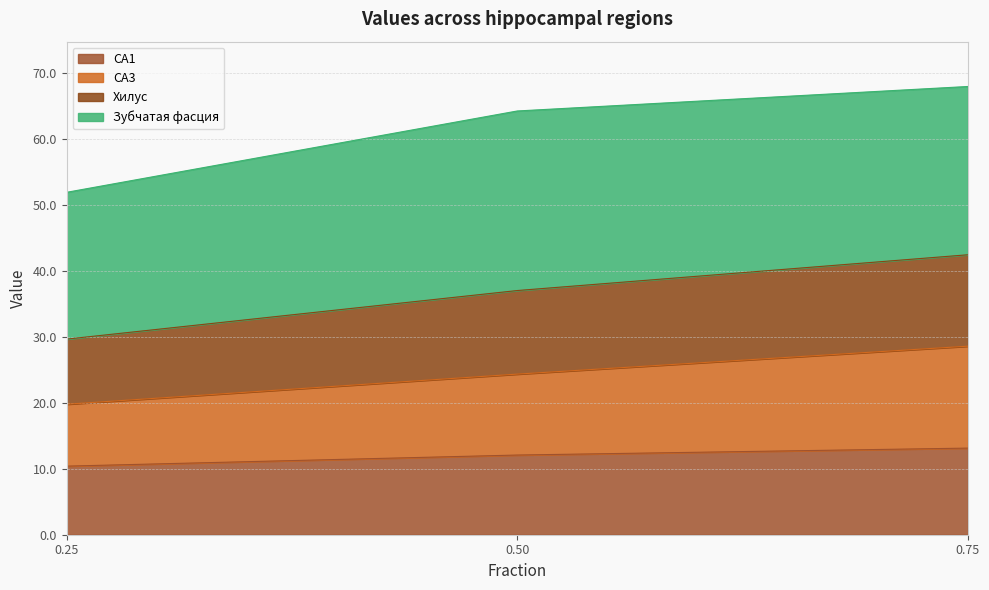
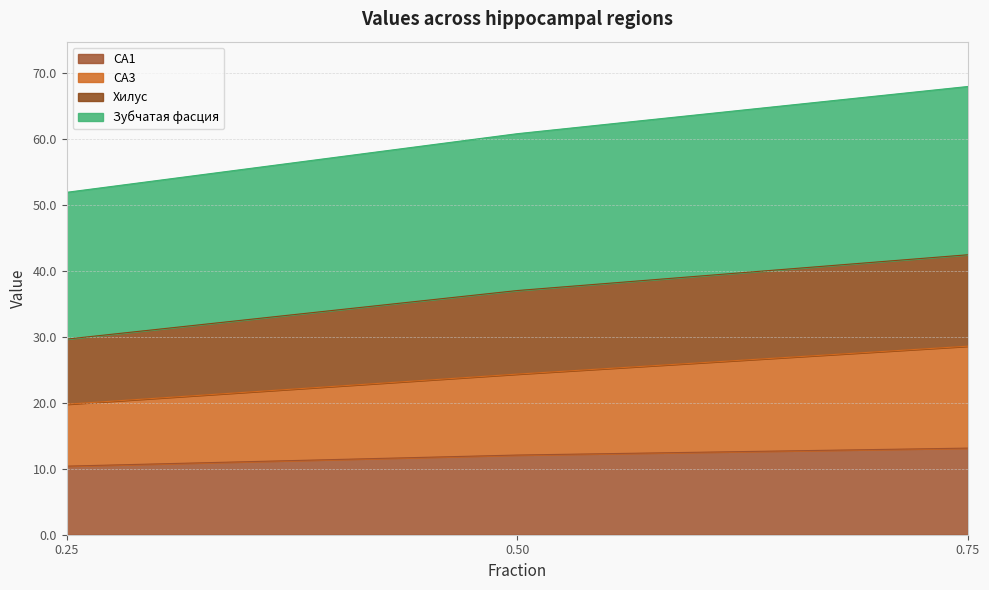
  {
    "Зубчатая фасция": {
      "0.25": 22,
-     "0.50": 27,
+     "0.50": 24,
      "0.75": 25
    }
  }
